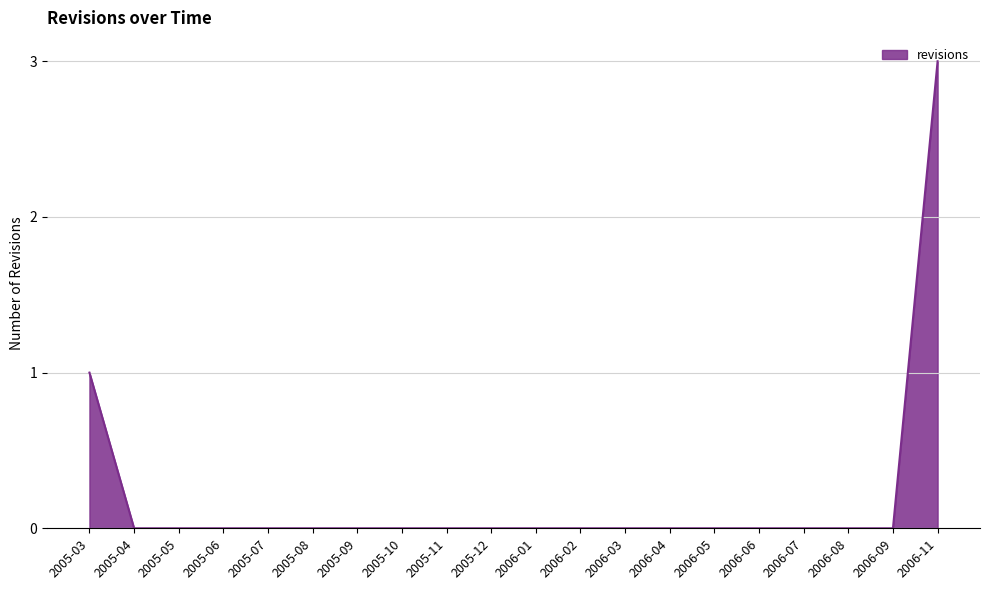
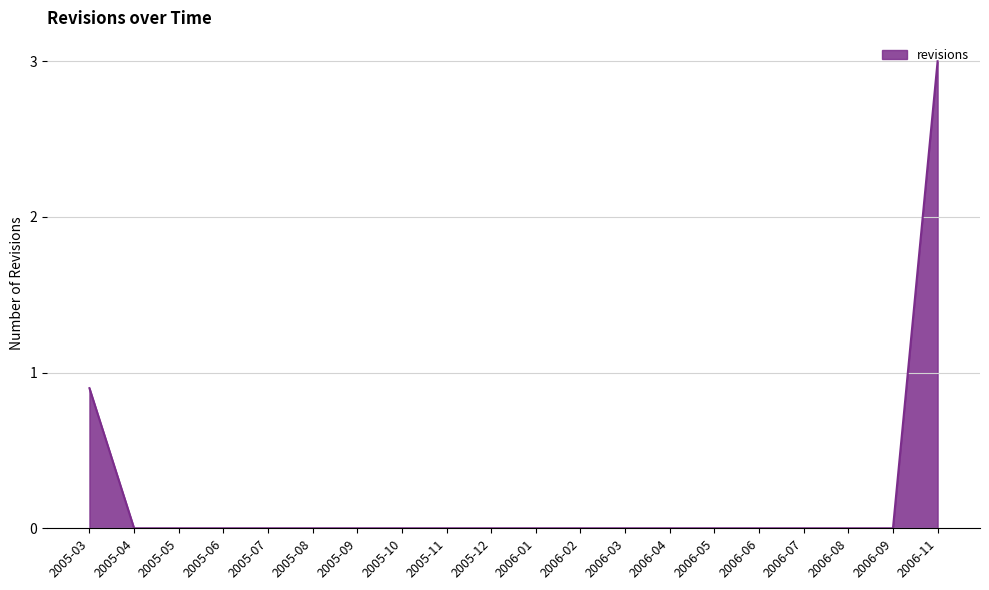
  {
-   "2005-03": 1.0,
+   "2005-03": 0.9,
    "2005-04": 0.0,
    "2005-05": 0.0,
    "2005-06": 0.0,
    "2005-07": 0.0,
    "2005-08": 0.0,
    "2005-09": 0.0,
    "2005-10": 0.0,
    "2005-11": 0.0,
    "2005-12": 0.0,
    "2006-01": 0.0,
    "2006-02": 0.0,
    "2006-03": 0.0,
    "2006-04": 0.0,
    "2006-05": 0.0,
    "2006-06": 0.0,
    "2006-07": 0.0,
    "2006-08": 0.0,
    "2006-09": 0.0,
    "2006-11": 3.0
  }
